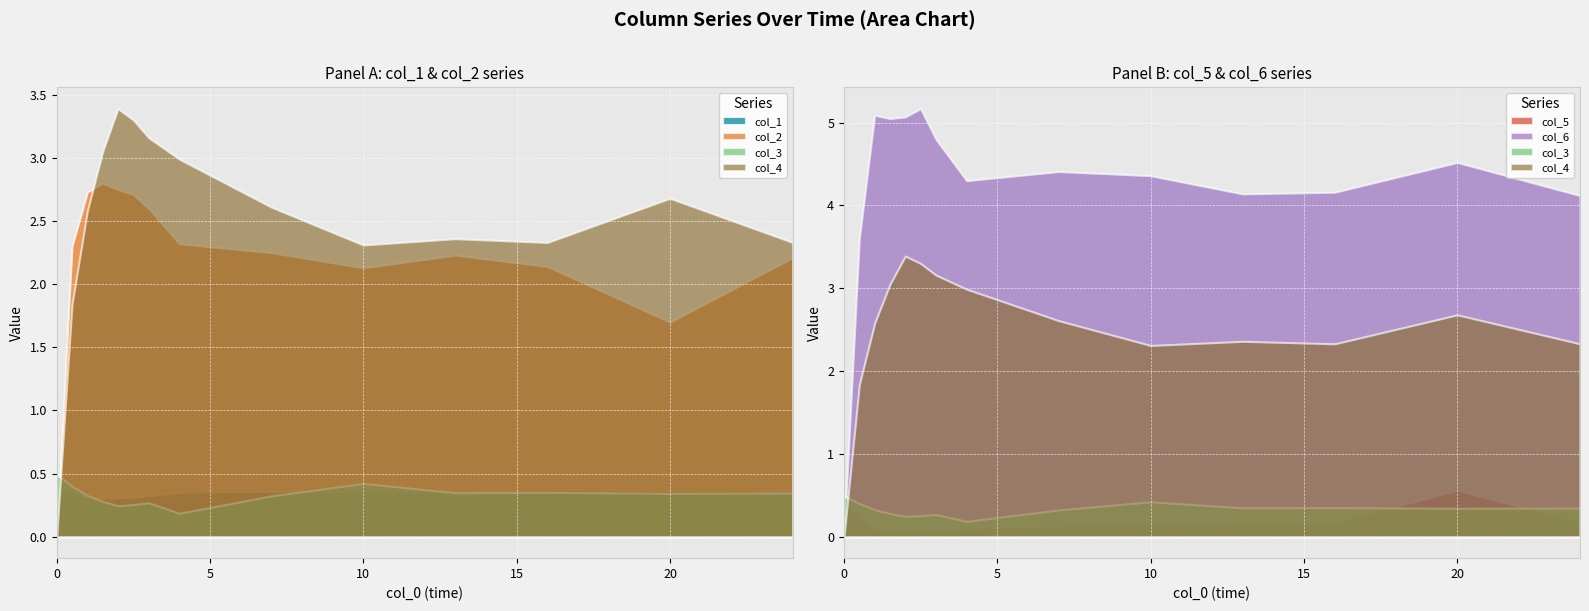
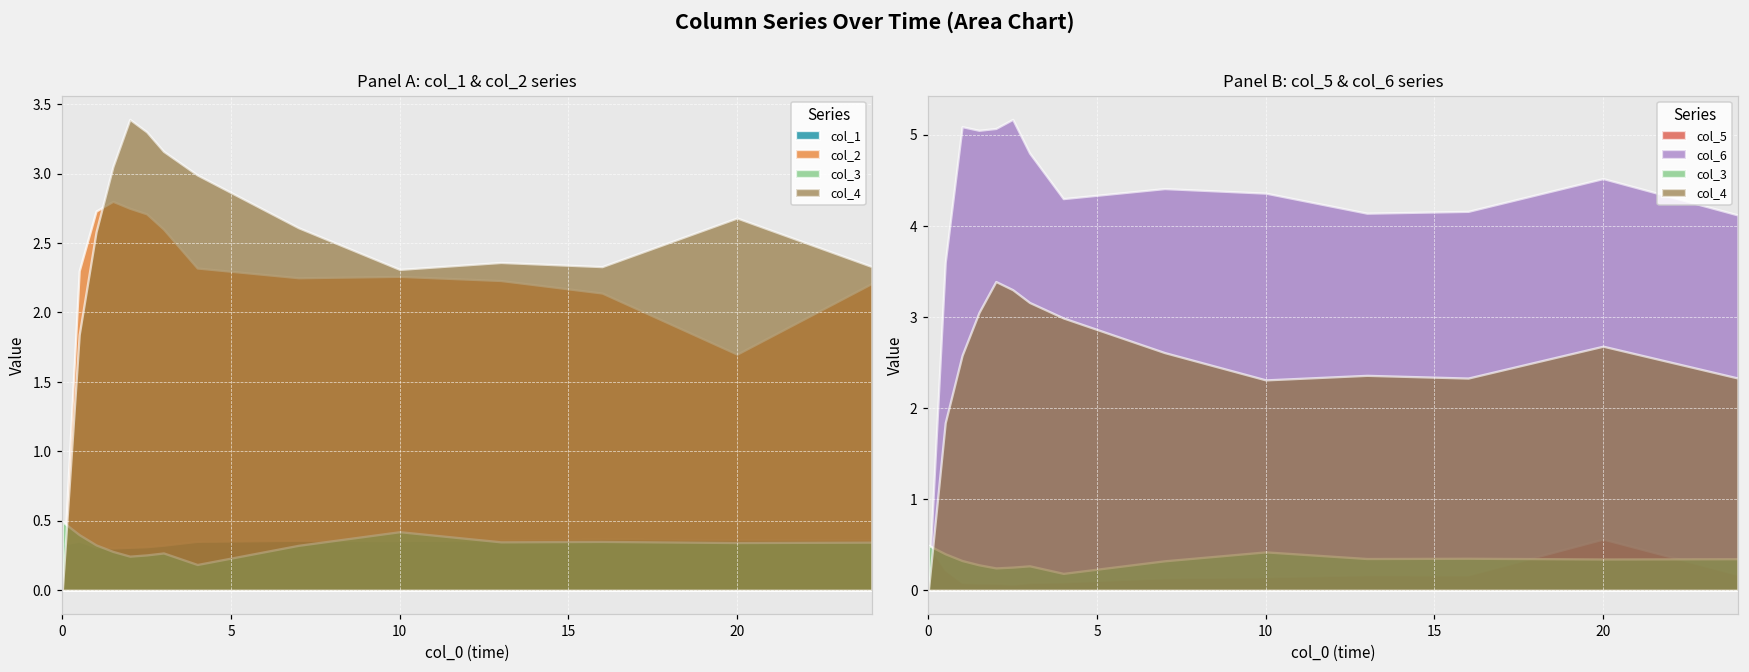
  {
    "Panel A: col_1 & col_2 series": {
      "col_1": {
        "0": 0.33,
        "10": 0.36,
        "20": 0.37
      },
      "col_2": {
-       "10": 2.13,
+       "10": 2.26,
        "20": 1.70
      },
      "col_3": {
        "0": 0.50,
        "10": 0.42,
        "20": 0.34
      },
      "col_4": {
        "10": 2.31,
        "20": 2.68
      }
    },
    "Panel B: col_5 & col_6 series": {
      "col_5": {
        "10": 0.1,
        "20": 0.6
      },
      "col_6": {
        "10": 4.4,
        "20": 4.5
      },
      "col_3": {
        "10": 0.4,
        "20": 0.3
      },
      "col_4": {
        "10": 2.3,
        "20": 2.7
      }
    }
  }
